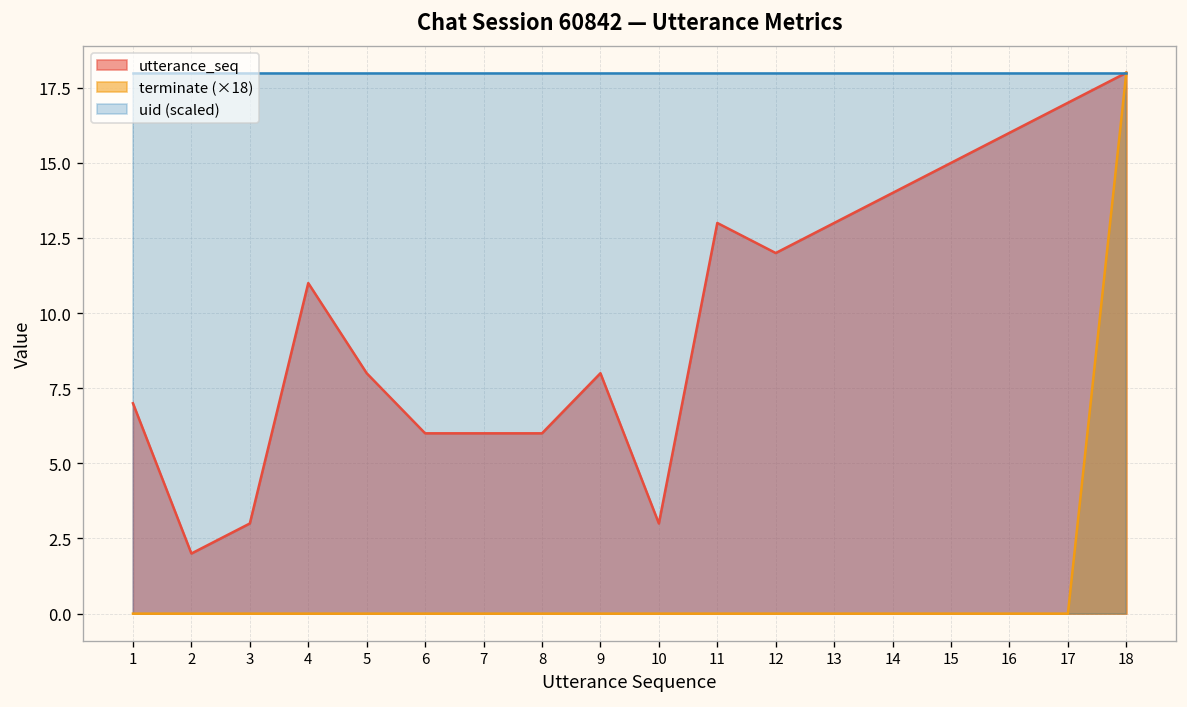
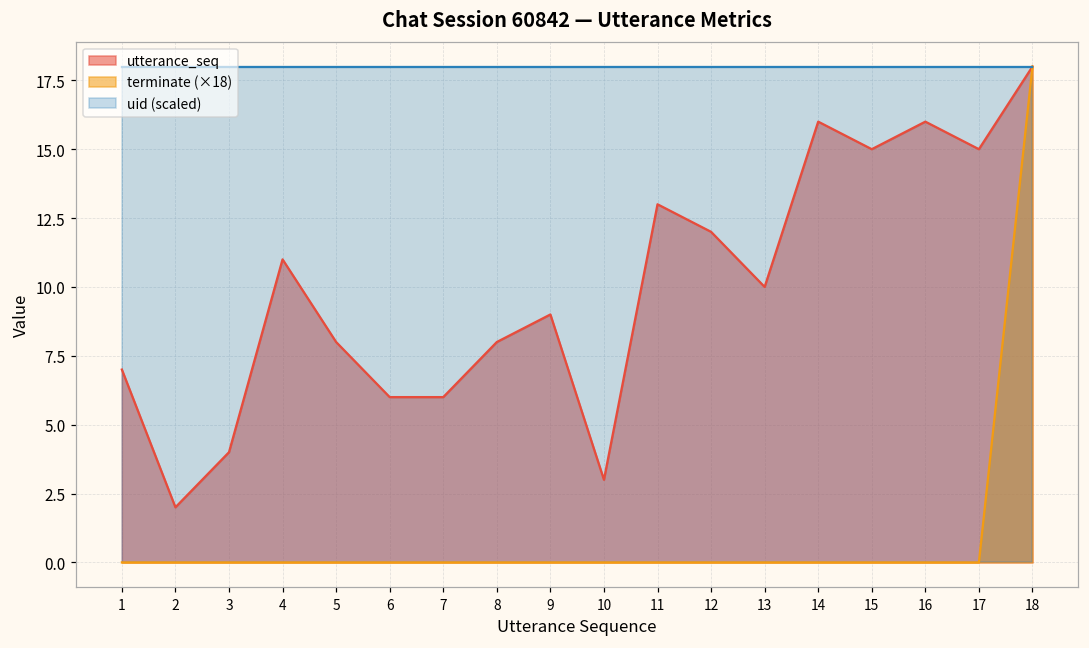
  {
    "utterance_seq": {
      "1": 7,
      "2": 2,
-     "3": 3,
+     "3": 4,
      "4": 11,
      "5": 8,
      "6": 6,
      "7": 6,
-     "8": 6,
-     "9": 8,
+     "8": 8,
+     "9": 9,
      "10": 3,
      "11": 13,
      "12": 12,
-     "13": 13,
-     "14": 14,
+     "13": 10,
+     "14": 16,
      "15": 15,
      "16": 16,
-     "17": 17
+     "17": 15
    },
    "terminate (×18)": {
      "1": 0,
      "2": 0,
      "3": 0,
      "4": 0,
      "5": 0,
      "6": 0,
      "7": 0,
      "8": 0,
      "9": 0,
      "10": 0,
      "11": 0,
      "12": 0,
      "13": 0,
      "14": 0,
      "15": 0,
      "16": 0,
      "17": 0
    },
    "uid (scaled)": {
      "4": 18,
      "5": 18,
      "6": 18,
      "7": 18,
      "8": 18,
      "9": 18,
      "10": 18,
      "11": 18,
      "12": 18,
      "13": 18,
      "14": 18,
      "15": 18,
      "16": 18,
      "17": 18
    }
  }
